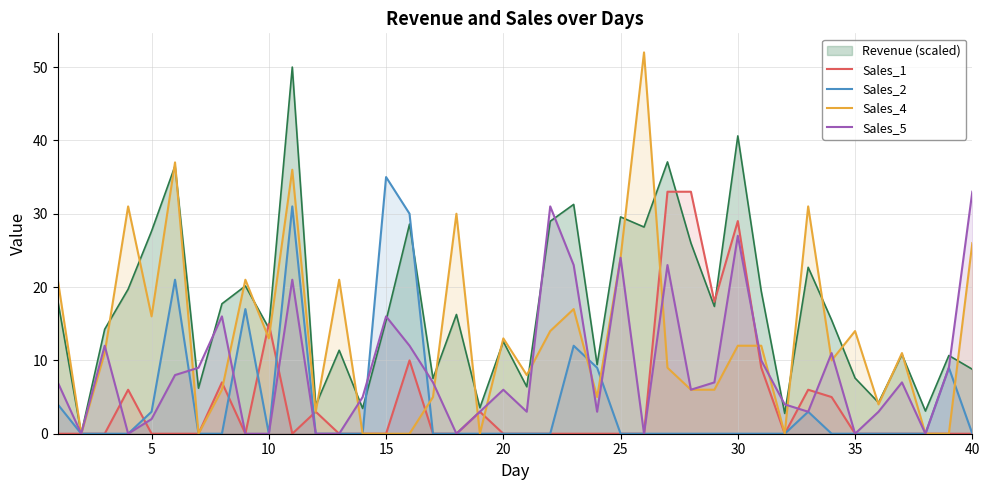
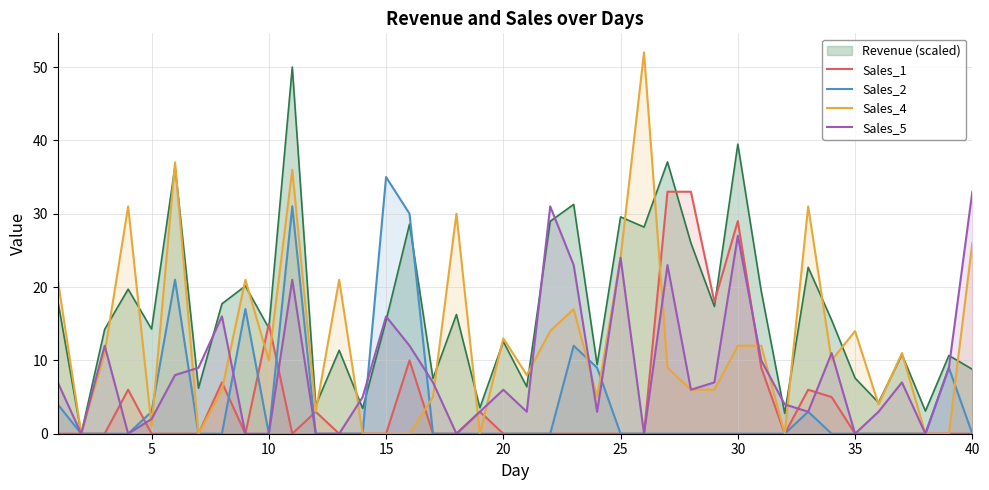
  {
    "Revenue (scaled)": {
-     "5": 28,
+     "5": 14,
      "10": 14,
      "15": 15,
      "20": 13,
      "25": 30,
-     "30": 41,
+     "30": 39,
      "35": 8,
      "40": 9
    },
    "Sales_1": {
      "5": 0,
      "10": 15,
      "30": 29
    },
    "Sales_2": {
      "5": 3,
      "15": 35,
      "30": 0
    },
    "Sales_4": {
-     "5": 16,
-     "10": 13,
+     "5": 1,
+     "10": 10,
      "20": 13,
      "30": 12,
      "35": 14,
      "40": 26
    },
    "Sales_5": {
      "5": 2,
      "15": 16,
      "20": 6,
      "30": 27,
      "40": 33
    }
  }
